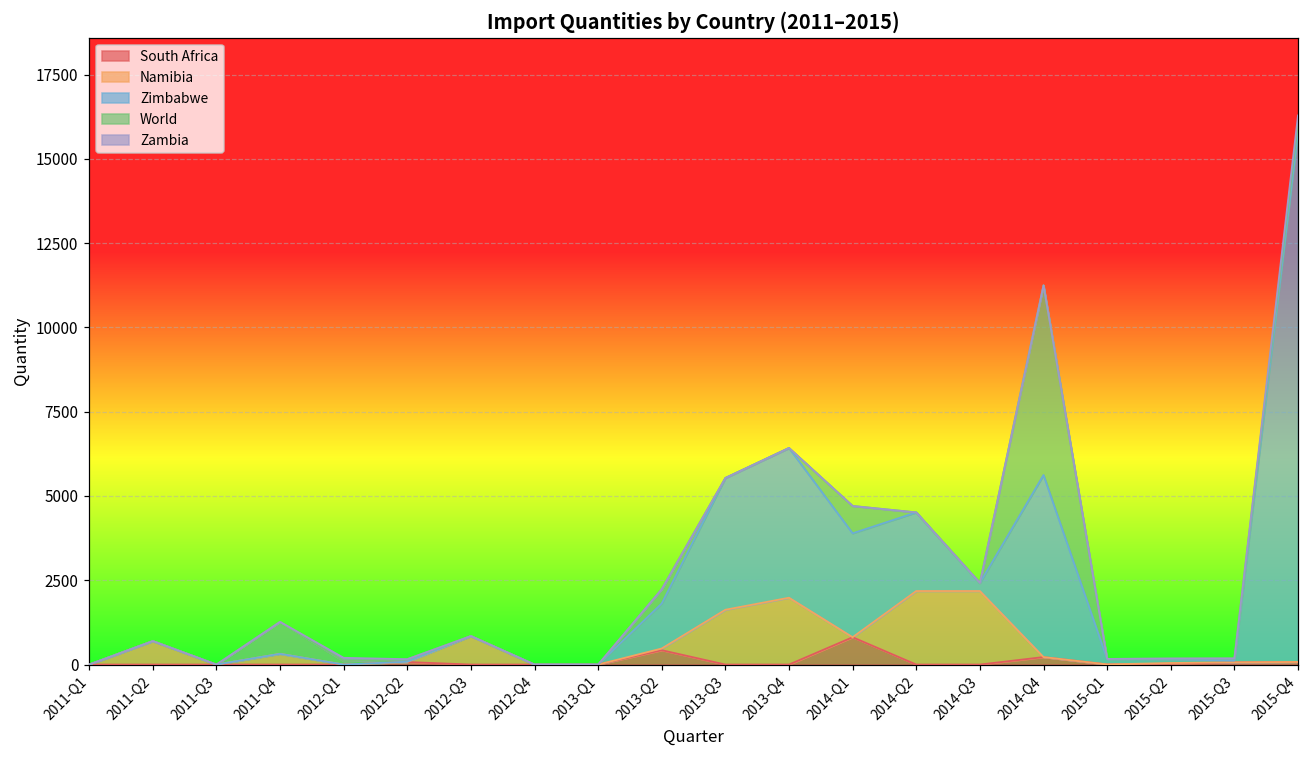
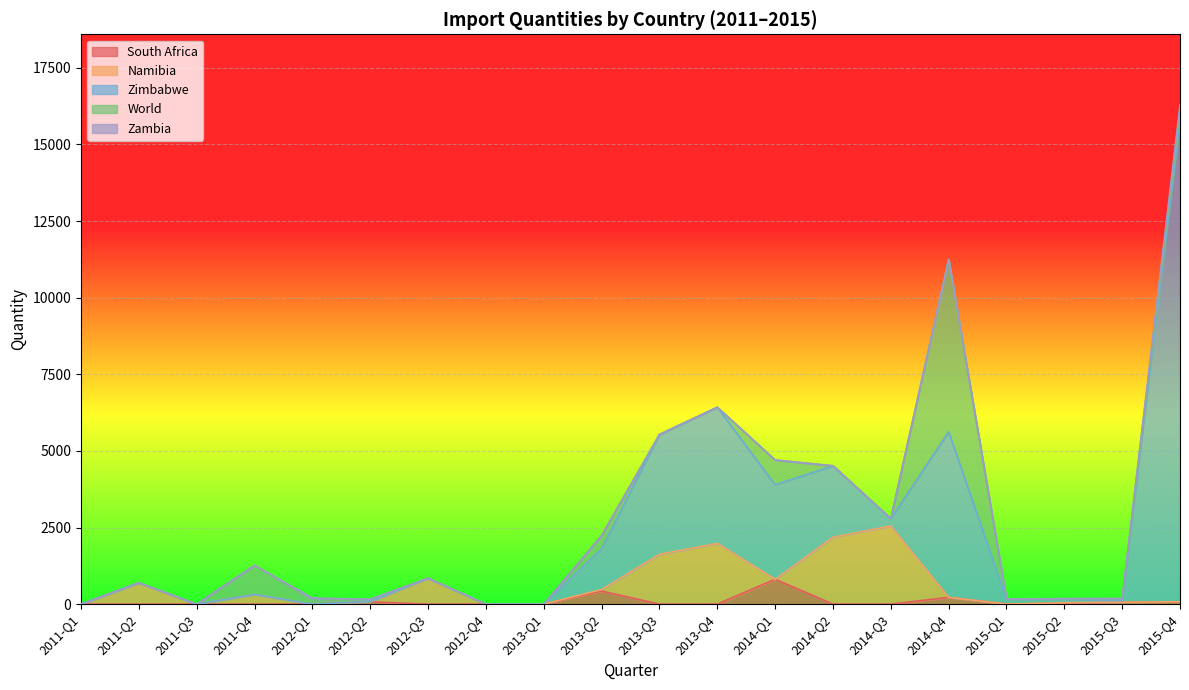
  {
    "South Africa": {
      "2011-Q2": 0,
      "2011-Q4": 0,
      "2012-Q3": 0,
      "2013-Q3": 0,
      "2013-Q4": 0,
      "2014-Q2": 0,
      "2014-Q3": 0
    },
    "Namibia": {
      "2013-Q3": 1600,
      "2013-Q4": 2000,
      "2014-Q2": 2200,
-     "2014-Q3": 2200
+     "2014-Q3": 2600
    },
    "World": {
      "2012-Q1": 100,
      "2015-Q4": 300
    }
  }
